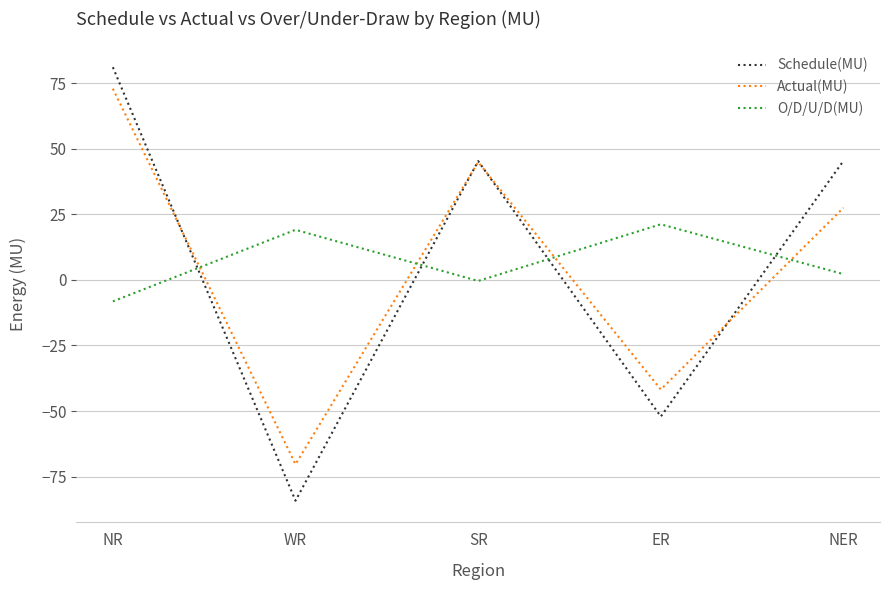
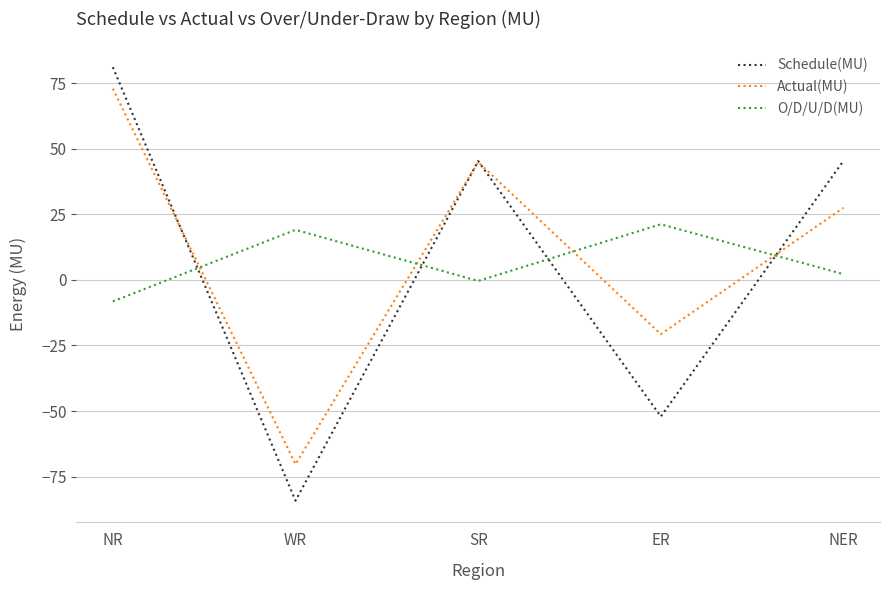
  {
    "Schedule(MU)": {
      "NR": 81,
      "WR": -84,
      "ER": -52,
      "NER": 45
    },
    "Actual(MU)": {
      "NR": 73,
      "WR": -70,
-     "ER": -42,
+     "ER": -21,
      "NER": 28
    },
    "O/D/U/D(MU)": {
      "NR": -8,
      "WR": 19,
      "SR": 0,
      "ER": 21,
      "NER": 2
    }
  }
